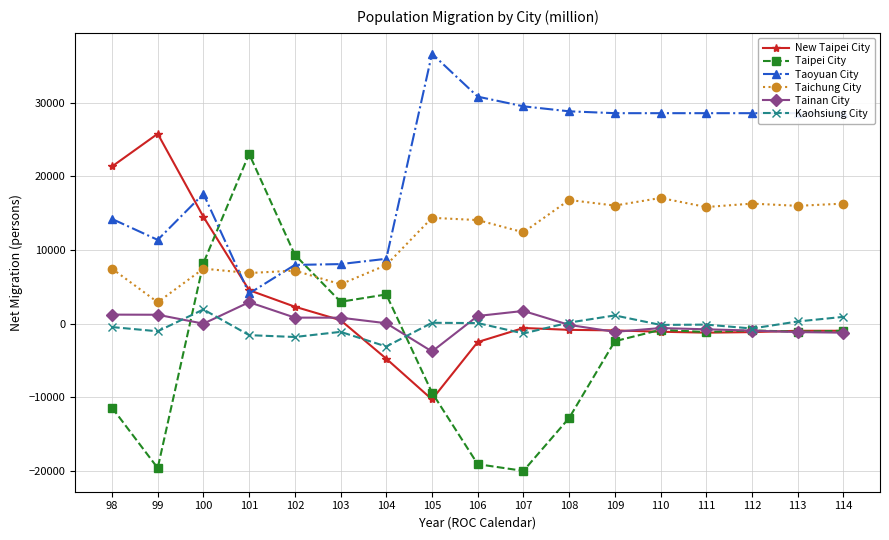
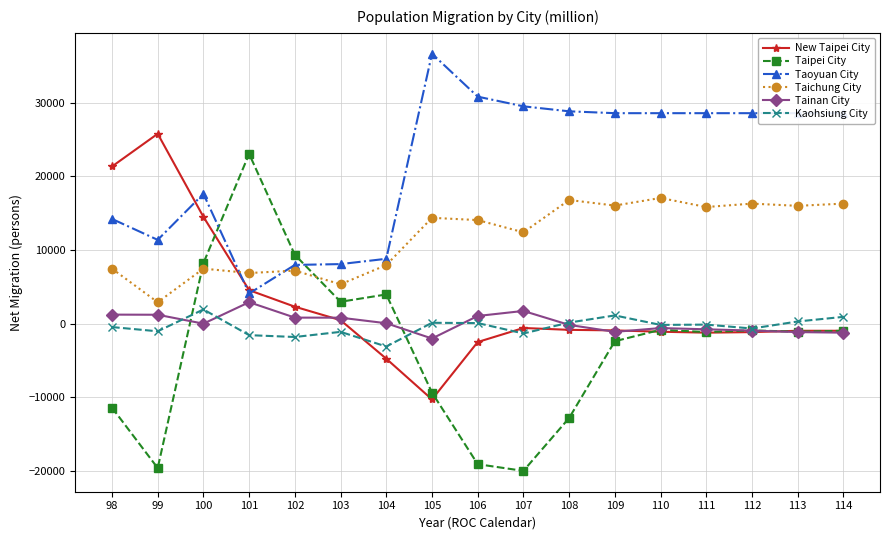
  {
    "New Taipei City": {
      "98": 21000,
      "99": 26000,
      "100": 15000,
      "101": 5000,
      "102": 2000,
      "104": -5000,
      "105": -10000,
      "106": -3000,
      "107": -1000,
      "108": -1000
    },
    "Taipei City": {
      "98": -11000,
      "99": -20000,
      "100": 8000,
      "101": 23000,
      "102": 9000,
      "103": 3000,
      "104": 4000,
      "105": -9000,
      "106": -19000,
      "107": -20000,
      "108": -13000,
      "109": -2000
    },
    "Taoyuan City": {
      "98": 14000,
      "99": 11000,
      "100": 18000,
      "101": 4000,
      "102": 8000,
      "103": 8000,
      "104": 9000,
      "105": 37000,
      "106": 31000,
      "107": 30000,
      "108": 29000,
      "109": 29000,
      "110": 29000,
      "111": 29000,
      "112": 29000
    },
    "Taichung City": {
      "98": 7000,
      "99": 3000,
      "100": 7000,
      "101": 7000,
      "102": 7000,
      "103": 5000,
      "104": 8000,
      "105": 14000,
      "106": 14000,
      "107": 12000,
      "108": 17000,
      "109": 16000,
      "110": 17000,
      "111": 16000,
      "112": 16000,
      "113": 16000,
      "114": 16000
    },
    "Tainan City": {
      "98": 1000,
      "99": 1000,
      "100": 0,
      "101": 3000,
      "102": 1000,
      "104": 0,
-     "105": -4000,
+     "105": -2000,
      "106": 1000,
      "107": 2000,
      "111": -1000
    },
    "Kaohsiung City": {
      "98": 0,
      "99": -1000,
      "100": 2000,
      "101": -2000,
      "102": -2000,
      "103": -1000,
      "104": -3000,
      "105": 0,
      "106": 0,
      "107": -1000,
      "109": 1000,
      "110": 0,
      "111": 0,
      "113": 0,
      "114": 1000
    }
  }
